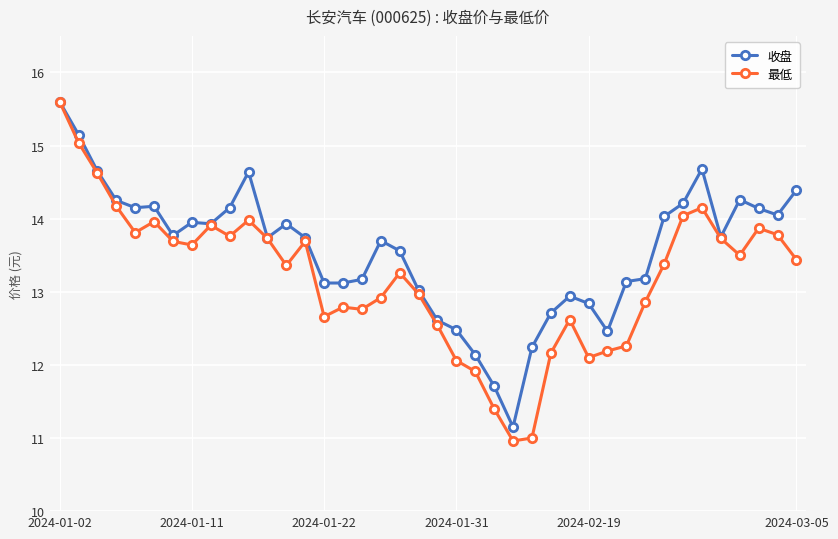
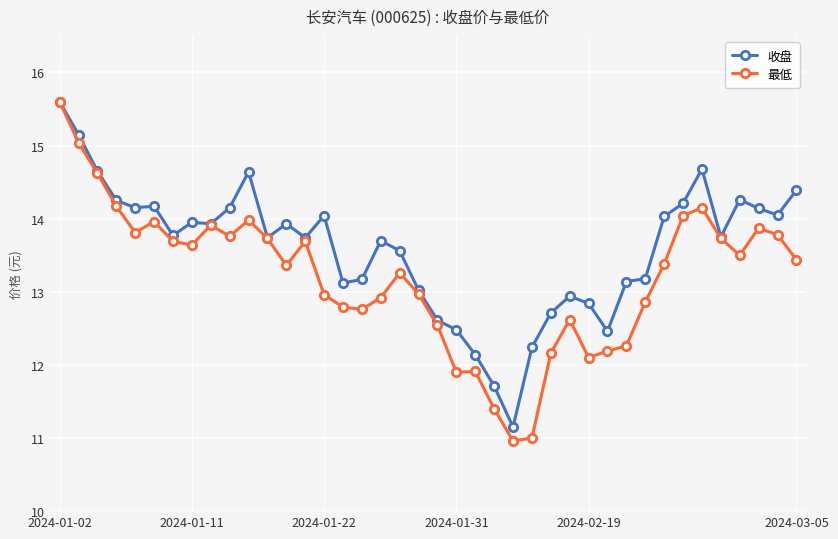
  {
    "收盘": {
      "2024-01-11": 14.0,
-     "2024-01-22": 13.1,
+     "2024-01-22": 14.0,
      "2024-01-31": 12.5,
      "2024-02-19": 12.8,
      "2024-03-05": 14.4
    },
    "最低": {
      "2024-01-11": 13.6,
-     "2024-01-22": 12.7,
-     "2024-01-31": 12.1,
+     "2024-01-22": 13.0,
+     "2024-01-31": 11.9,
      "2024-02-19": 12.1,
      "2024-03-05": 13.4
    }
  }
